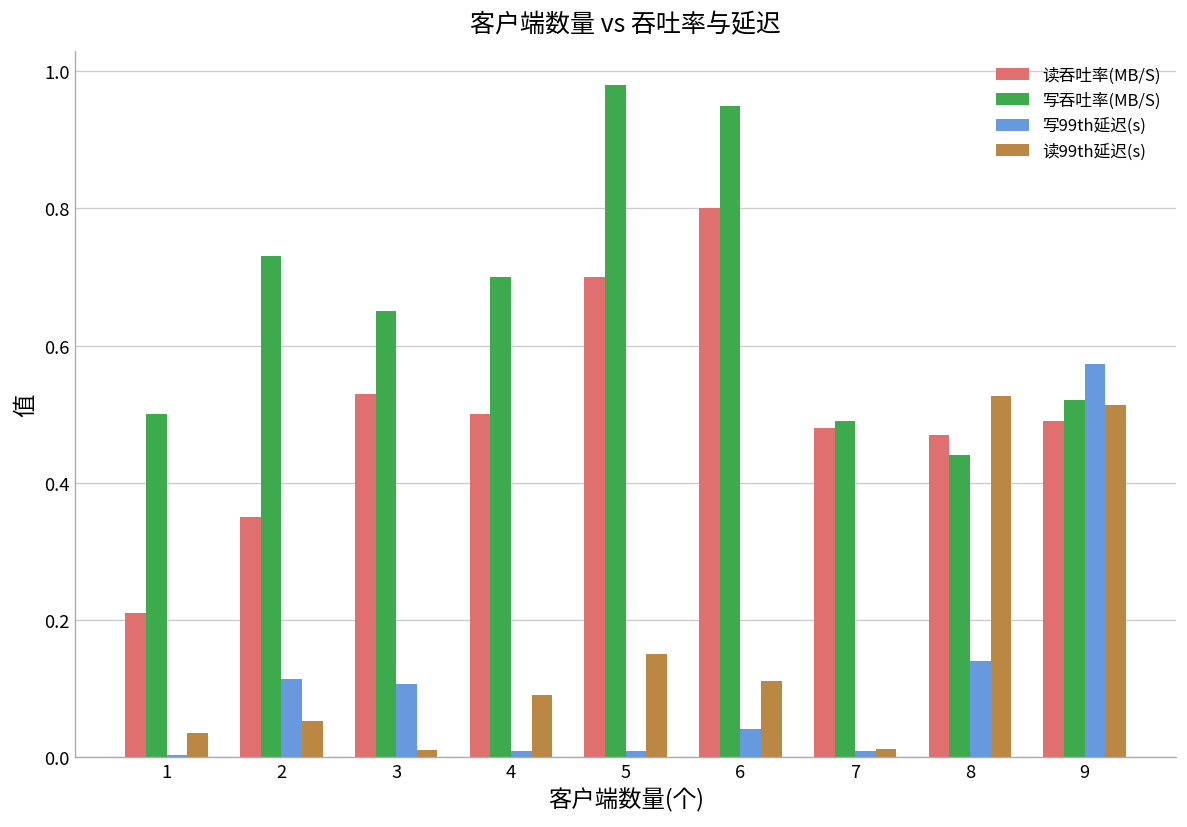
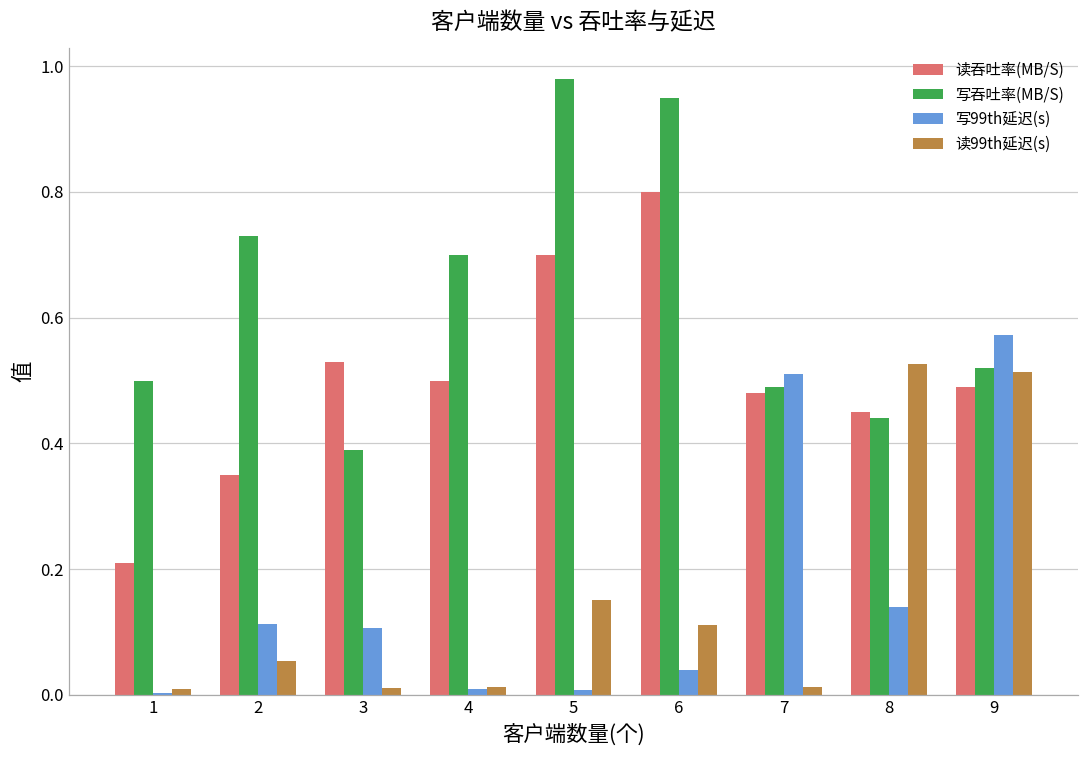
  {
    "读吞吐率(MB/S)": {
      "1": 0.21,
      "2": 0.35,
      "3": 0.53,
      "4": 0.50,
      "5": 0.70,
      "6": 0.80,
      "7": 0.48,
-     "8": 0.47,
+     "8": 0.45,
      "9": 0.49
    },
    "写吞吐率(MB/S)": {
      "1": 0.50,
      "2": 0.73,
-     "3": 0.65,
+     "3": 0.39,
      "4": 0.70,
      "5": 0.98,
      "6": 0.95,
      "7": 0.49,
      "8": 0.44,
      "9": 0.52
    },
    "写99th延迟(s)": {
      "2": 0.11,
      "3": 0.11,
      "4": 0.01,
      "5": 0.01,
      "6": 0.04,
-     "7": 0.01,
+     "7": 0.51,
      "8": 0.14,
      "9": 0.57
    },
    "读99th延迟(s)": {
-     "1": 0.04,
+     "1": 0.01,
      "2": 0.05,
      "3": 0.01,
-     "4": 0.09,
+     "4": 0.01,
      "5": 0.15,
      "6": 0.11,
      "7": 0.01,
      "8": 0.53,
      "9": 0.51
    }
  }
